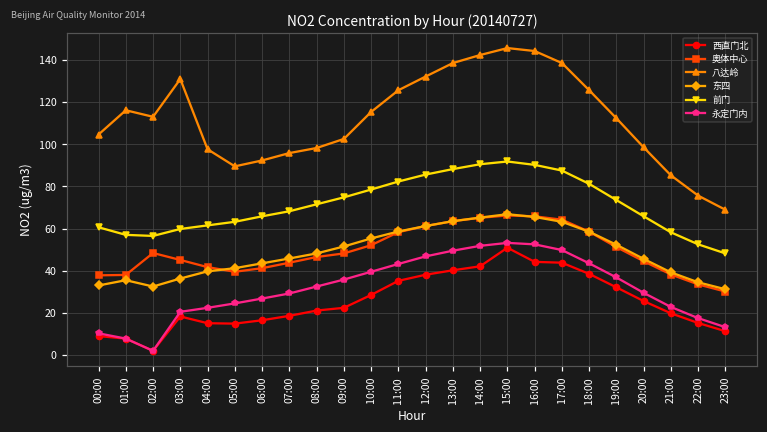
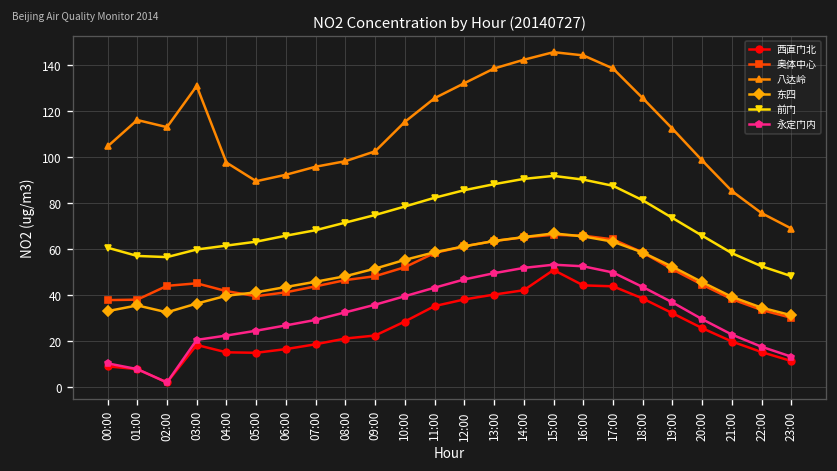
  {
    "西直门北": {
      "03:00": 18,
      "04:00": 15,
      "05:00": 15,
      "06:00": 17,
      "07:00": 19,
      "08:00": 21,
      "09:00": 22,
      "10:00": 29,
      "11:00": 35,
      "12:00": 38,
      "13:00": 40,
      "14:00": 42,
      "15:00": 51,
      "16:00": 44,
      "17:00": 44,
      "18:00": 39,
      "19:00": 32,
      "20:00": 26,
      "21:00": 20,
      "22:00": 15,
      "23:00": 11
    },
    "奥体中心": {
      "00:00": 38,
      "01:00": 38,
-     "02:00": 48,
+     "02:00": 44,
      "03:00": 45,
      "04:00": 42,
      "05:00": 40,
      "06:00": 41,
      "07:00": 44,
      "08:00": 47,
      "09:00": 48,
      "10:00": 52
    },
    "永定门内": {
      "03:00": 21,
      "04:00": 22,
      "05:00": 25,
      "06:00": 27,
      "07:00": 29,
      "08:00": 33,
      "09:00": 36,
      "10:00": 40,
      "11:00": 43,
      "12:00": 47,
      "13:00": 50,
      "14:00": 52,
      "15:00": 53,
      "16:00": 53,
      "17:00": 50,
      "18:00": 44,
      "19:00": 37,
      "20:00": 30,
      "21:00": 23,
      "22:00": 18,
      "23:00": 13
    }
  }
